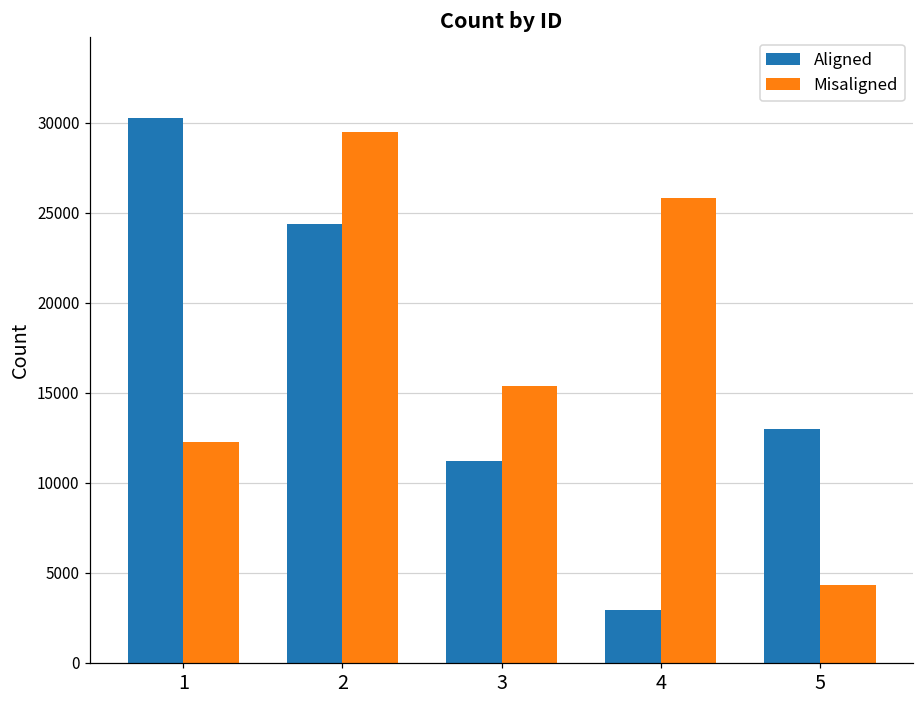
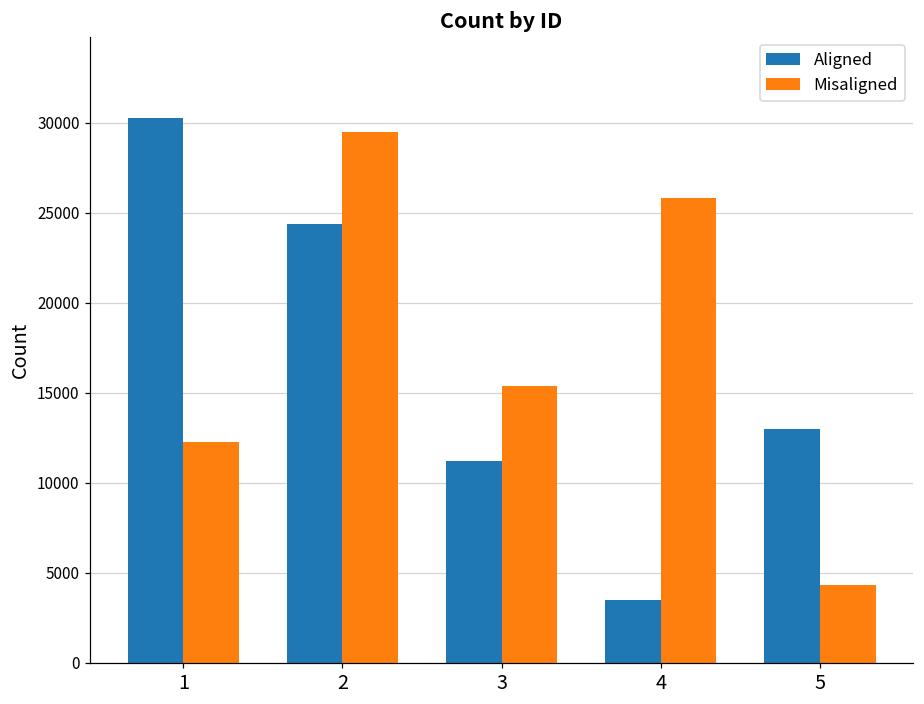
  {
    "Aligned": {
      "1": 30300,
      "2": 24400,
      "3": 11200,
-     "4": 2900,
+     "4": 3500,
      "5": 13000
    },
    "Misaligned": {
      "1": 12300,
      "2": 29500,
      "3": 15400,
      "4": 25800,
      "5": 4300
    }
  }
